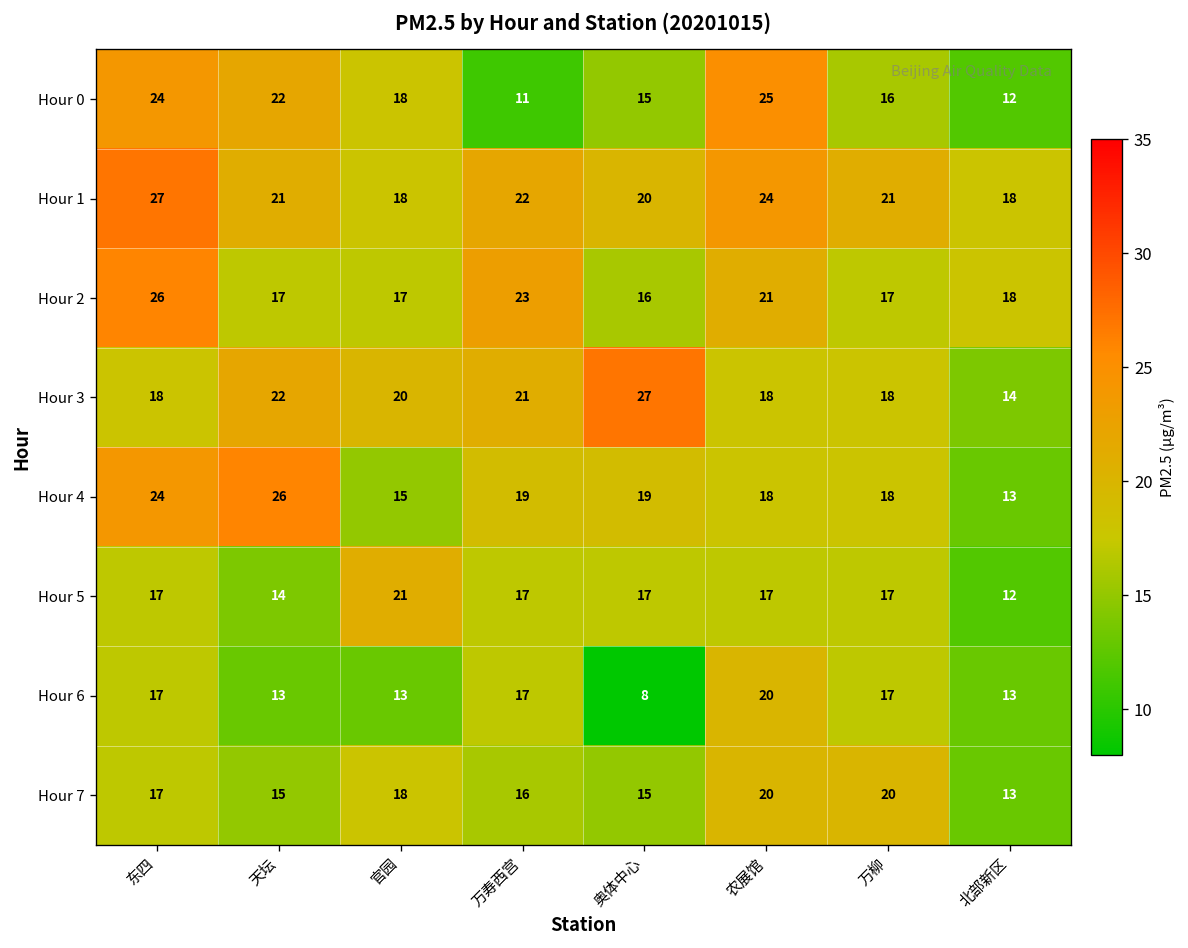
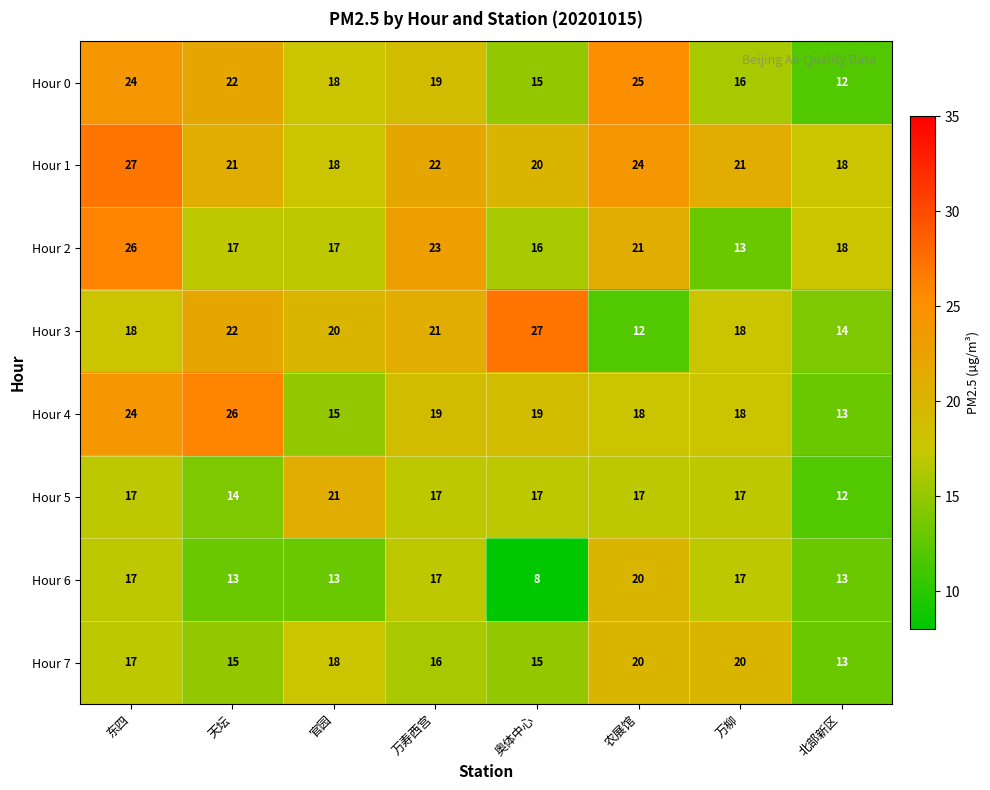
  {
    "Hour 0": {
      "东四": 24,
      "天坛": 22,
      "官园": 18,
-     "万寿西宫": 11,
+     "万寿西宫": 19,
      "奥体中心": 15,
      "农展馆": 25,
      "万柳": 16
    },
    "Hour 1": {
      "东四": 27,
      "天坛": 21,
      "官园": 18,
      "万寿西宫": 22,
      "奥体中心": 20,
      "农展馆": 24,
      "万柳": 21,
      "北部新区": 18
    },
    "Hour 2": {
      "东四": 26,
      "天坛": 17,
      "官园": 17,
      "万寿西宫": 23,
      "奥体中心": 16,
      "农展馆": 21,
-     "万柳": 17,
+     "万柳": 13,
      "北部新区": 18
    },
    "Hour 3": {
      "东四": 18,
      "天坛": 22,
      "官园": 20,
      "万寿西宫": 21,
      "奥体中心": 27,
-     "农展馆": 18,
+     "农展馆": 12,
      "万柳": 18,
      "北部新区": 14
    },
    "Hour 4": {
      "东四": 24,
      "天坛": 26,
      "官园": 15,
      "万寿西宫": 19,
      "奥体中心": 19,
      "农展馆": 18,
      "万柳": 18,
      "北部新区": 13
    },
    "Hour 5": {
      "东四": 17,
      "天坛": 14,
      "官园": 21,
      "万寿西宫": 17,
      "奥体中心": 17,
      "农展馆": 17,
      "万柳": 17,
      "北部新区": 12
    },
    "Hour 6": {
      "东四": 17,
      "天坛": 13,
      "官园": 13,
      "万寿西宫": 17,
      "奥体中心": 8,
      "农展馆": 20,
      "万柳": 17,
      "北部新区": 13
    },
    "Hour 7": {
      "东四": 17,
      "天坛": 15,
      "官园": 18,
      "万寿西宫": 16,
      "奥体中心": 15,
      "农展馆": 20,
      "万柳": 20,
      "北部新区": 13
    }
  }
